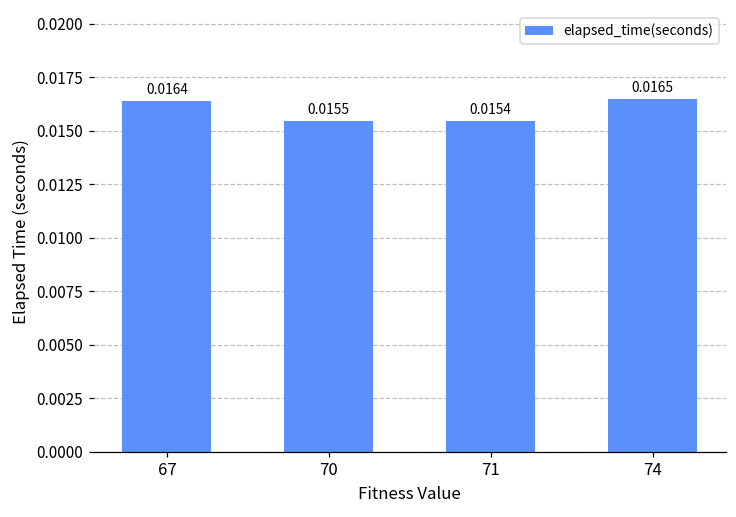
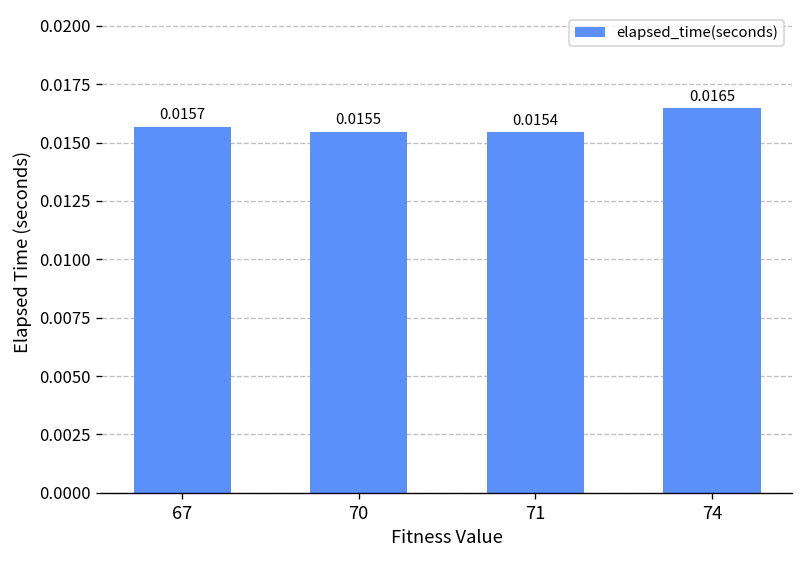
  {
-   "67": 0.0164,
+   "67": 0.0157,
    "70": 0.0155,
    "71": 0.0154,
    "74": 0.0165
  }
